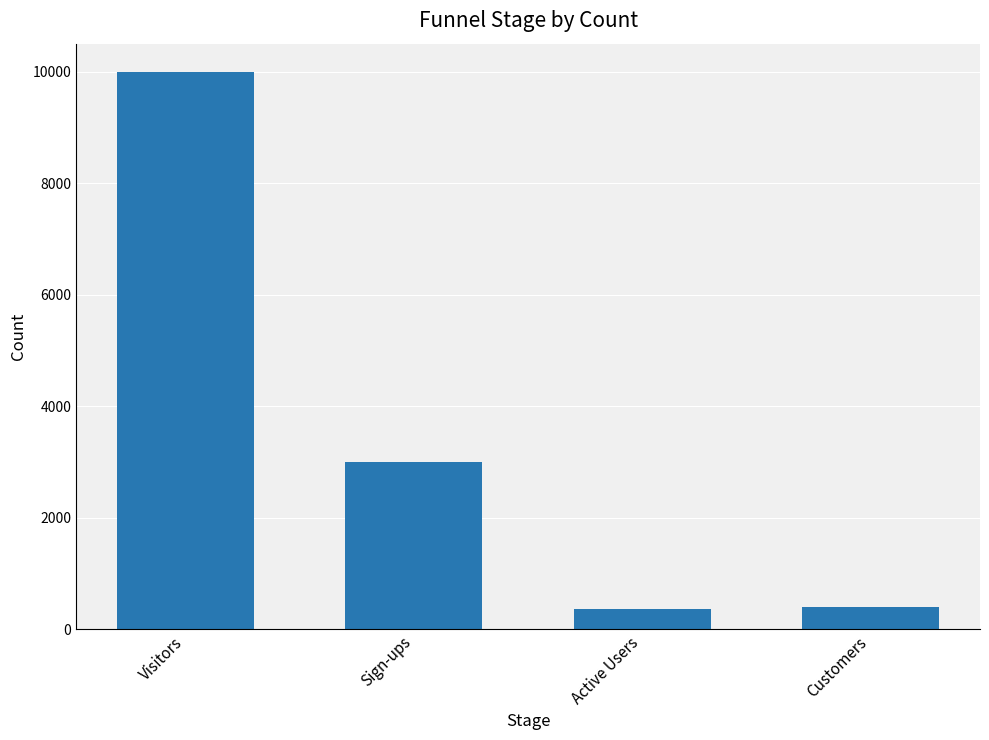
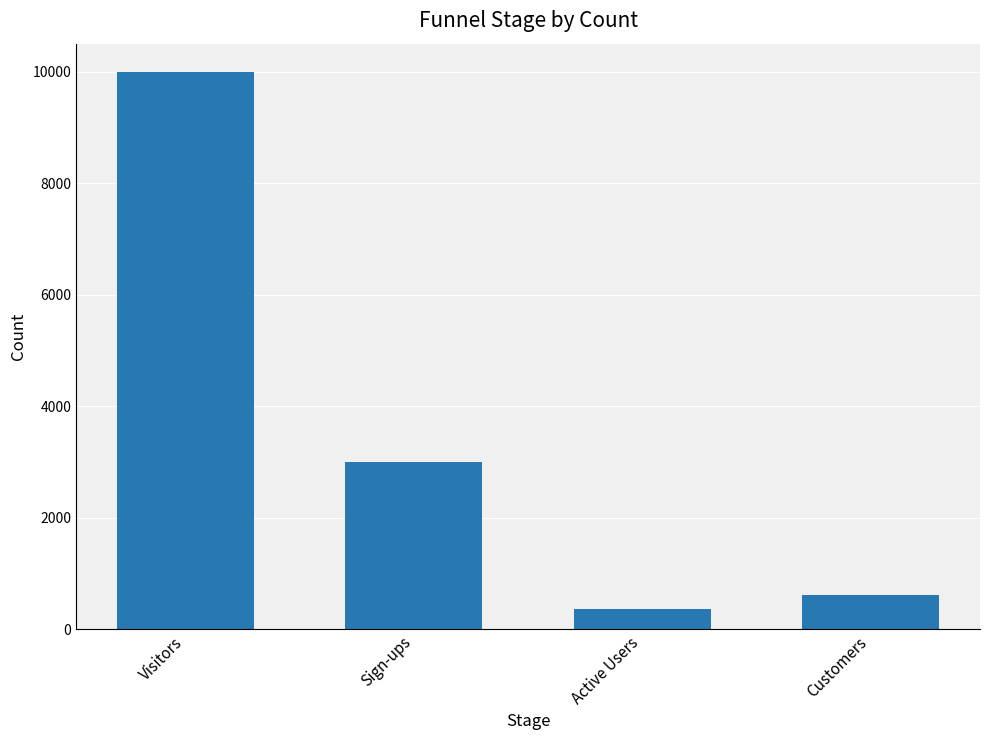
  {
    "Visitors": 10000,
    "Sign-ups": 3000,
    "Active Users": 400,
-   "Customers": 400
+   "Customers": 600
  }
